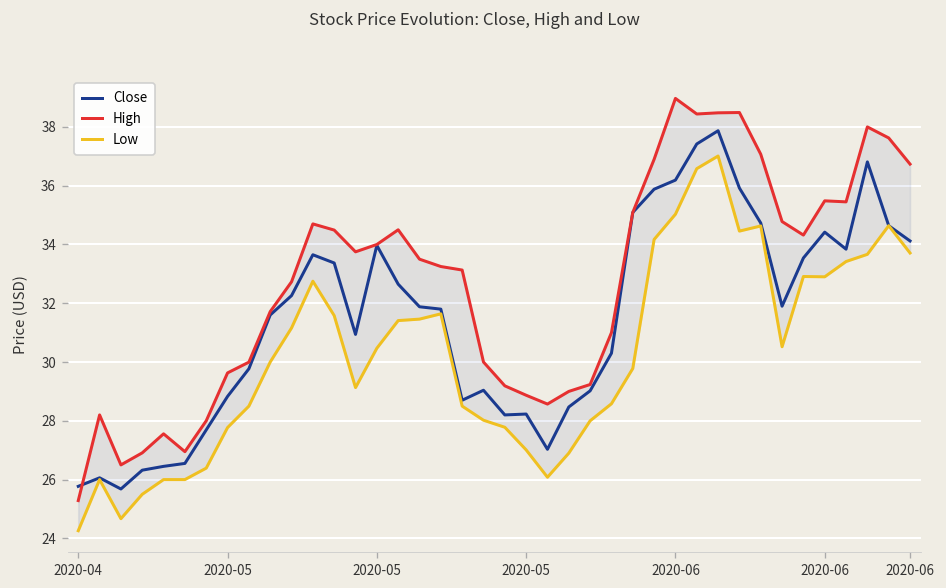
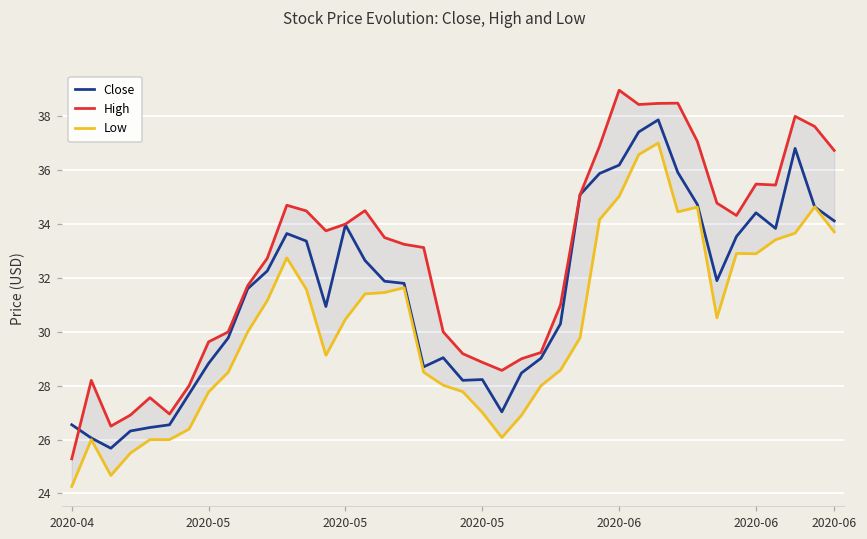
  {
    "Close": {
-     "2020-04": 25.8
+     "2020-04": 26.6
    },
    "High": {
      "2020-04": 25.3
    },
    "Low": {
      "2020-04": 24.3
    }
  }
